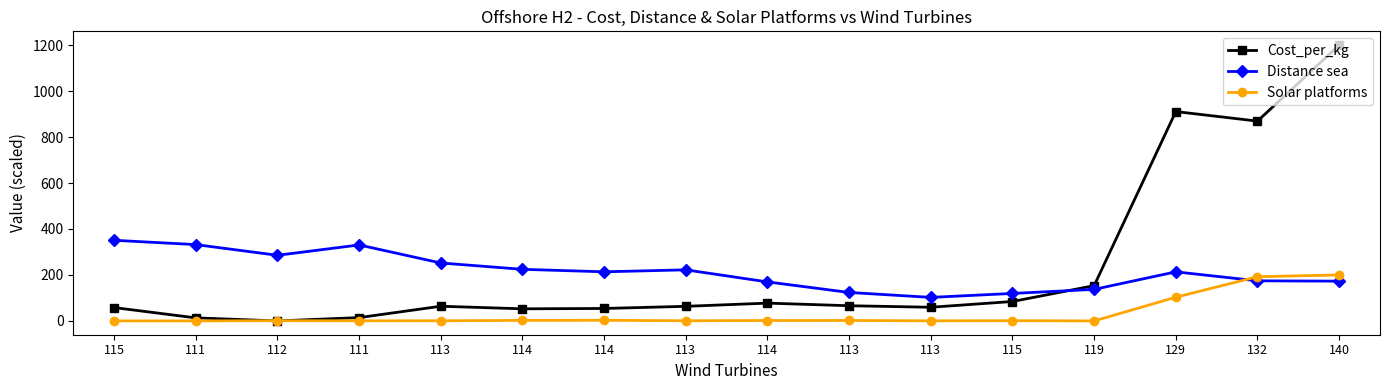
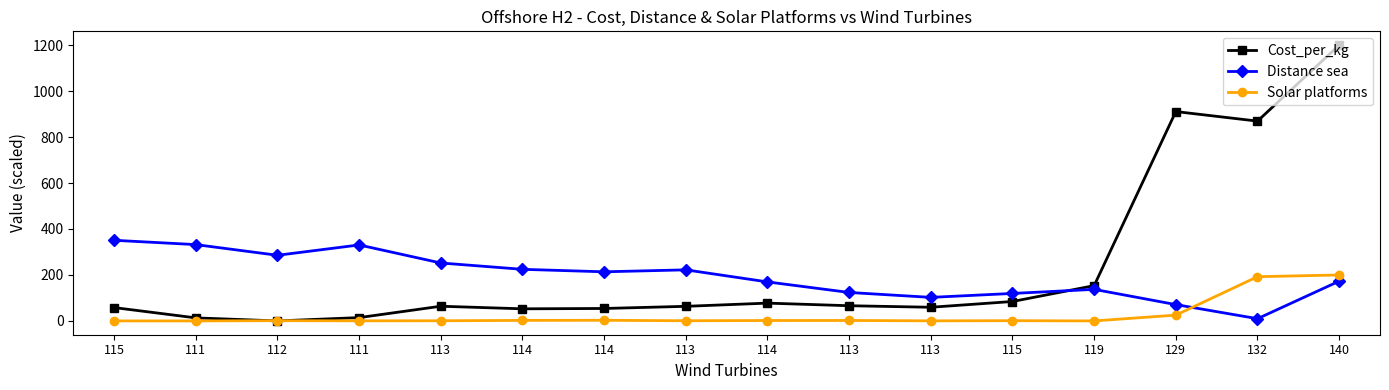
  {
    "Cost_per_kg": {
      "119": 150,
      "129": 910,
      "132": 870
    },
    "Distance sea": {
      "112": 290,
      "119": 140,
-     "129": 210,
-     "132": 170,
+     "129": 70,
+     "132": 10,
      "140": 170
    },
    "Solar platforms": {
      "119": 0,
-     "129": 100,
+     "129": 30,
      "132": 190,
      "140": 200
    }
  }
